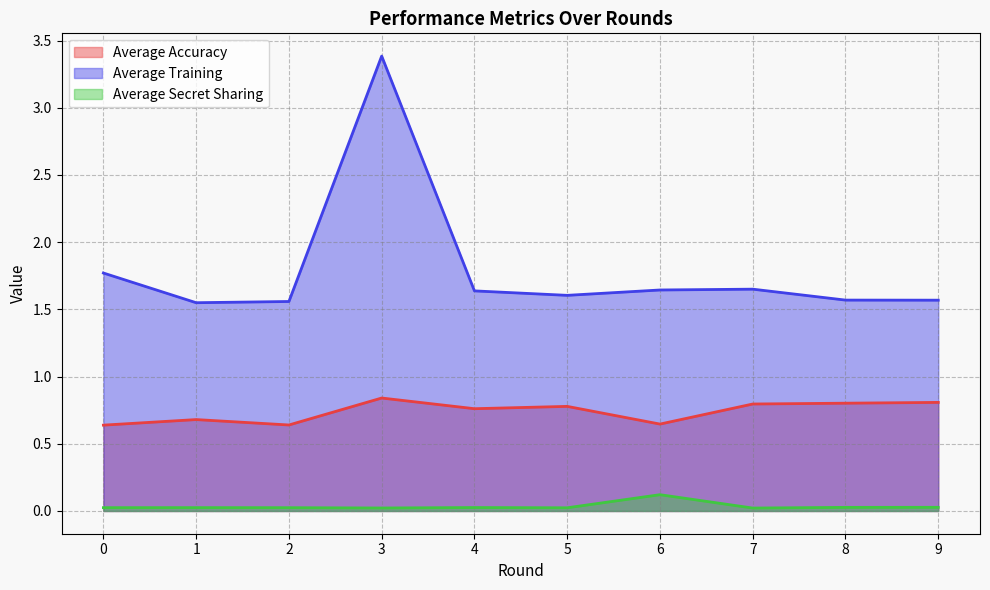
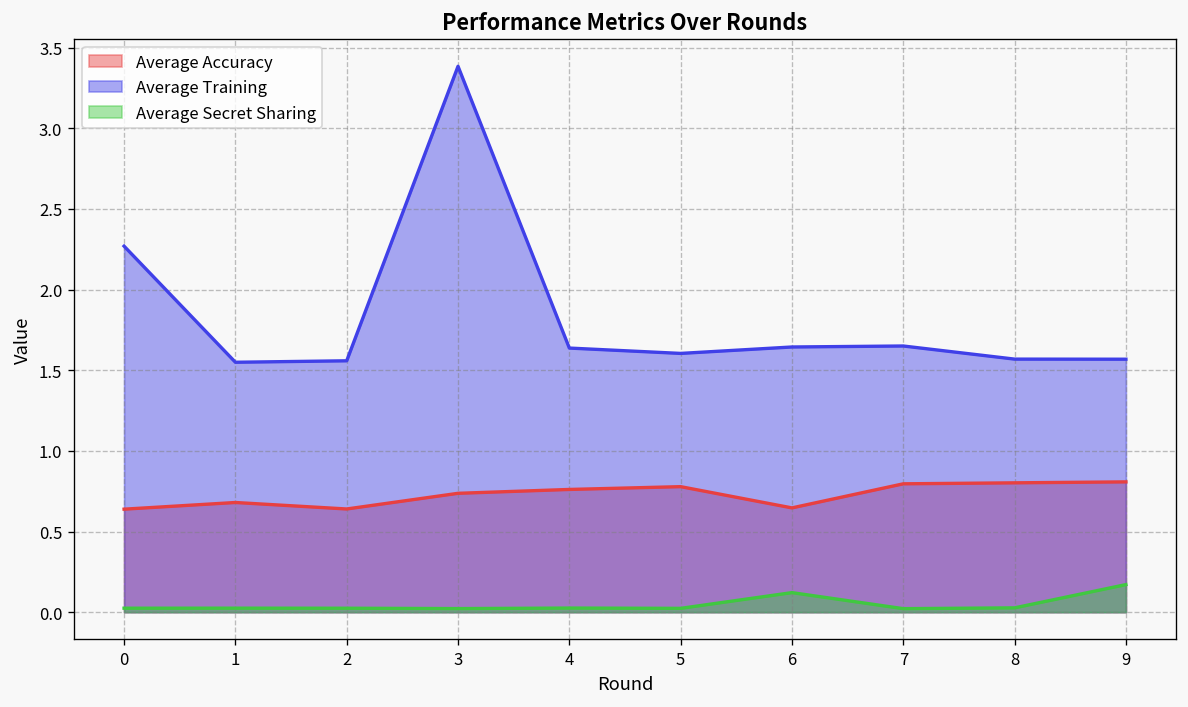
  {
    "Average Accuracy": {
      "0": 0.64,
      "1": 0.68,
      "2": 0.64,
-     "3": 0.84,
+     "3": 0.74,
      "4": 0.76,
      "5": 0.78,
      "6": 0.65,
      "7": 0.80,
      "8": 0.80,
      "9": 0.81
    },
    "Average Training": {
-     "0": 1.77,
+     "0": 2.27,
      "1": 1.55,
      "2": 1.56,
      "3": 3.38,
      "4": 1.64,
      "5": 1.60,
      "6": 1.64,
      "7": 1.65,
      "8": 1.57,
      "9": 1.57
    },
    "Average Secret Sharing": {
      "0": 0.02,
      "1": 0.02,
      "2": 0.02,
      "3": 0.02,
      "4": 0.03,
      "5": 0.02,
      "6": 0.12,
      "7": 0.02,
      "8": 0.03,
-     "9": 0.03
+     "9": 0.17
    }
  }
